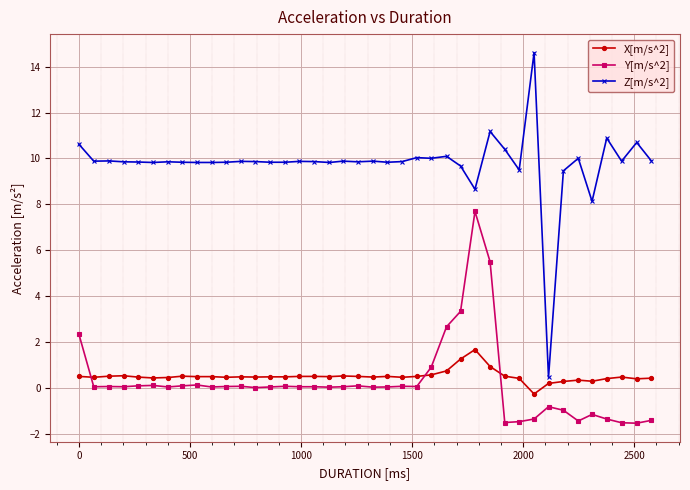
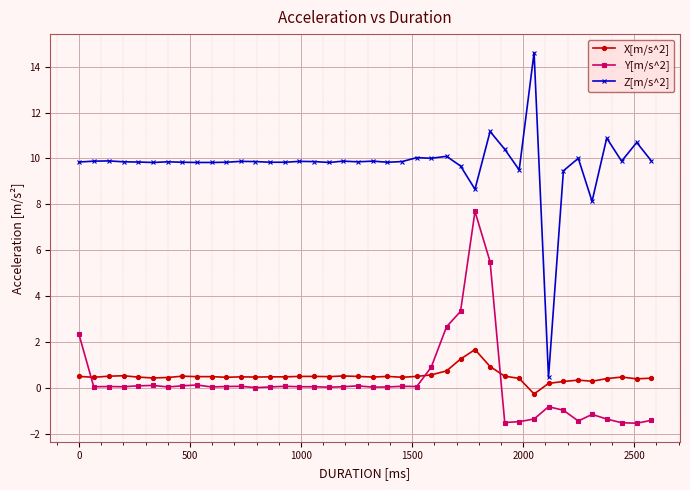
  {
    "X[m/s^2]": {
      "0": 0.5
    },
    "Y[m/s^2]": {
      "0": 2.3
    },
    "Z[m/s^2]": {
-     "0": 10.6
+     "0": 9.8
    }
  }
